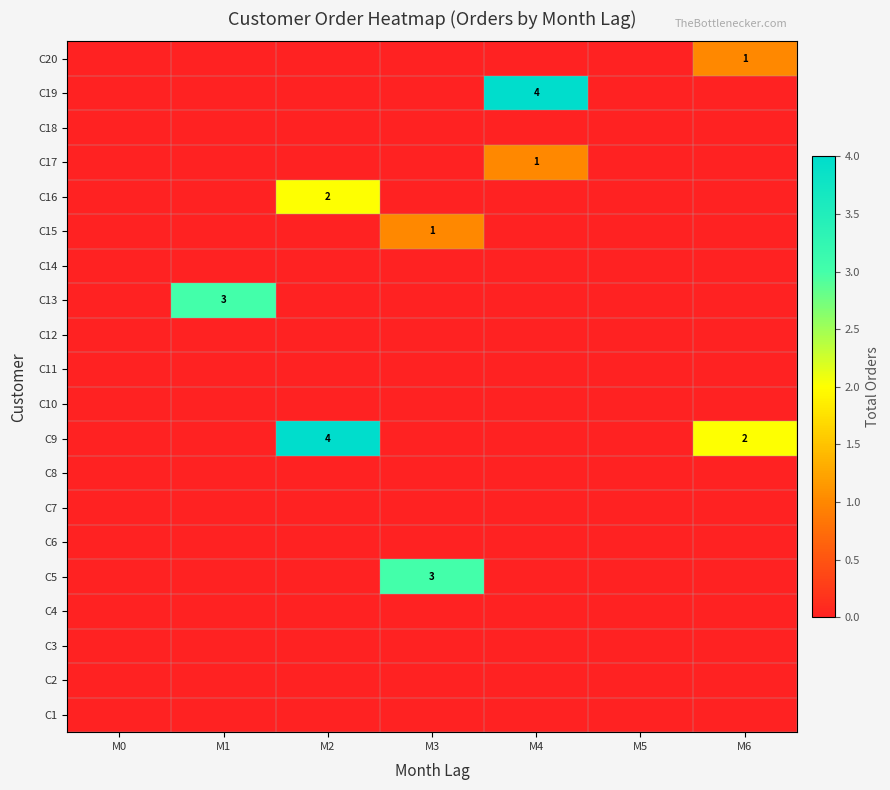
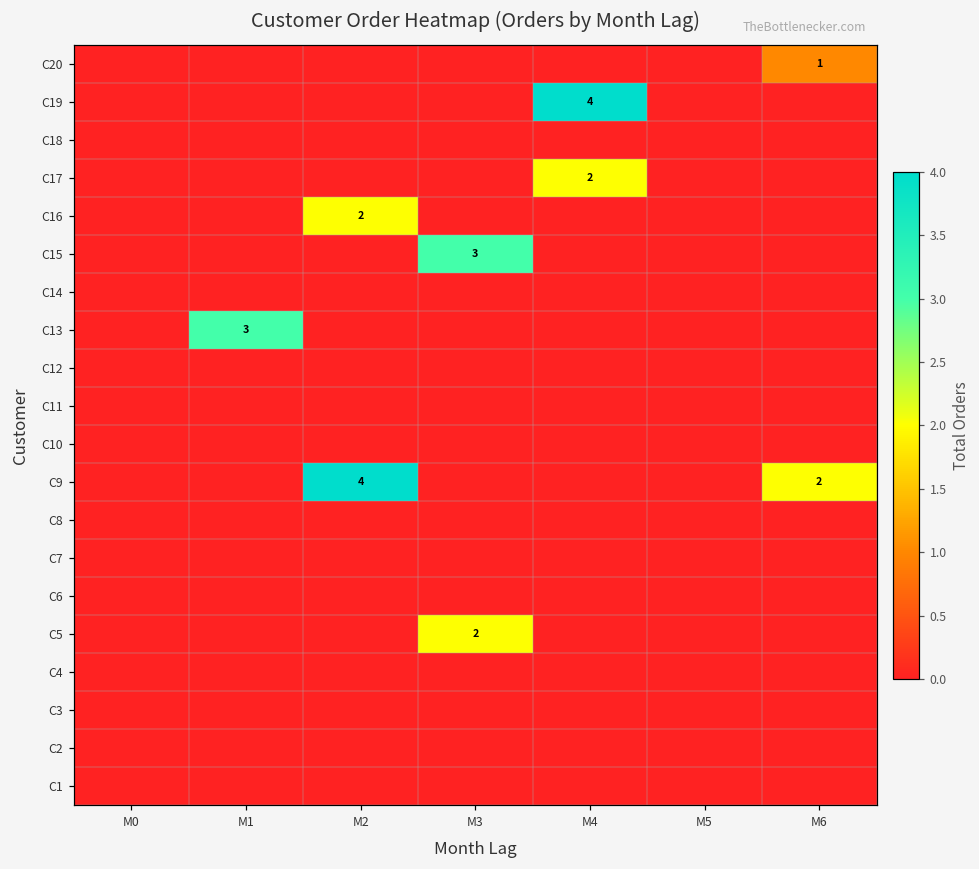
  {
    "C20": {
      "M6": 1
    },
    "C19": {
      "M4": 4
    },
    "C17": {
-     "M4": 1
+     "M4": 2
    },
    "C16": {
      "M2": 2
    },
    "C15": {
-     "M3": 1
+     "M3": 3
    },
    "C13": {
      "M1": 3
    },
    "C9": {
      "M2": 4,
      "M6": 2
    },
    "C5": {
-     "M3": 3
+     "M3": 2
    }
  }
